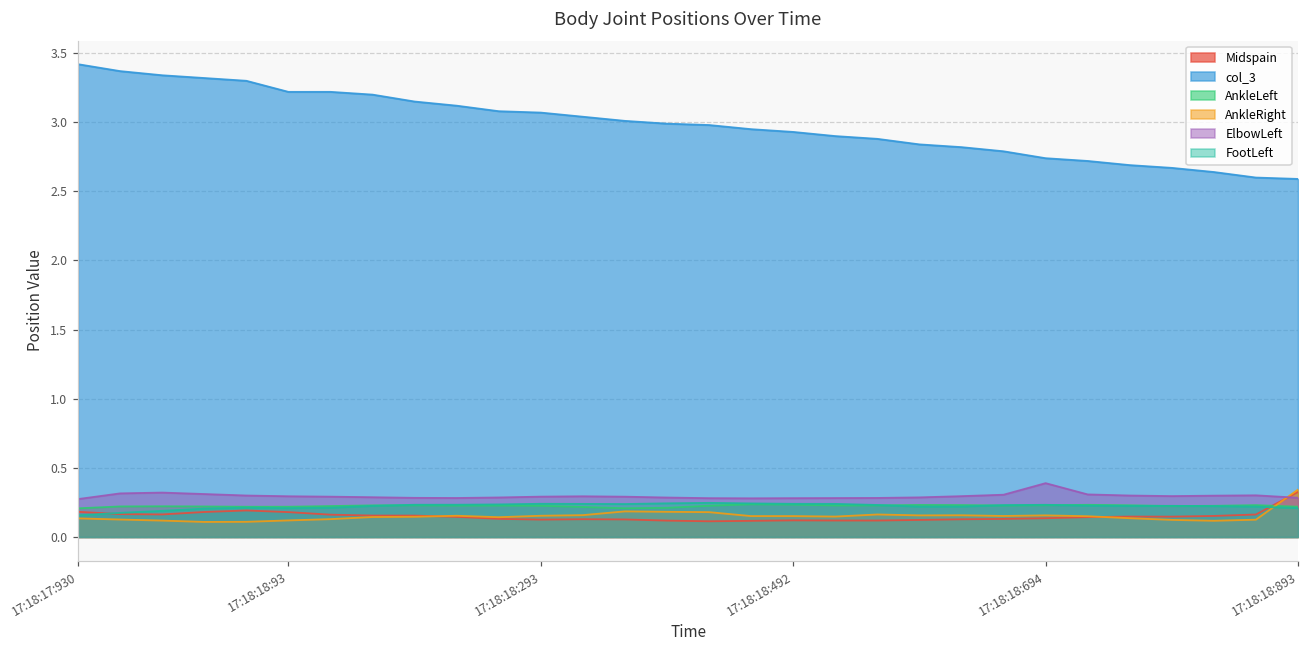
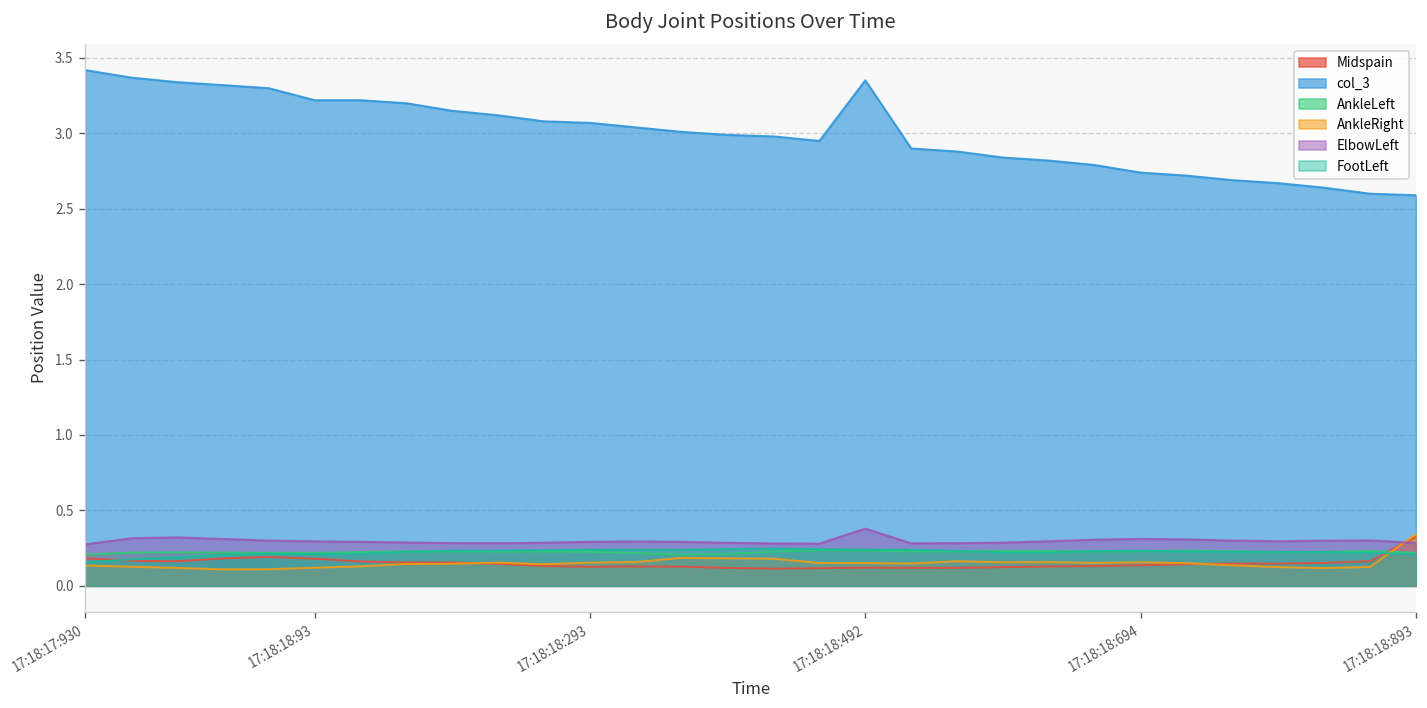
  {
    "Midspain": {
      "17:18:17:930": 0.18,
      "17:18:18:93": 0.18,
      "17:18:18:293": 0.13,
      "17:18:18:492": 0.12,
      "17:18:18:694": 0.14
    },
    "col_3": {
      "17:18:17:930": 3.42,
      "17:18:18:93": 3.22,
      "17:18:18:293": 3.07,
-     "17:18:18:492": 2.93,
+     "17:18:18:492": 3.35,
      "17:18:18:694": 2.74,
      "17:18:18:893": 2.59
    },
    "AnkleRight": {
      "17:18:17:930": 0.13,
      "17:18:18:93": 0.12,
      "17:18:18:293": 0.15,
      "17:18:18:492": 0.15,
      "17:18:18:694": 0.16
    },
    "ElbowLeft": {
      "17:18:17:930": 0.27,
      "17:18:18:93": 0.29,
      "17:18:18:293": 0.29,
-     "17:18:18:492": 0.28,
-     "17:18:18:694": 0.39,
+     "17:18:18:492": 0.38,
+     "17:18:18:694": 0.31,
      "17:18:18:893": 0.28
    }
  }
